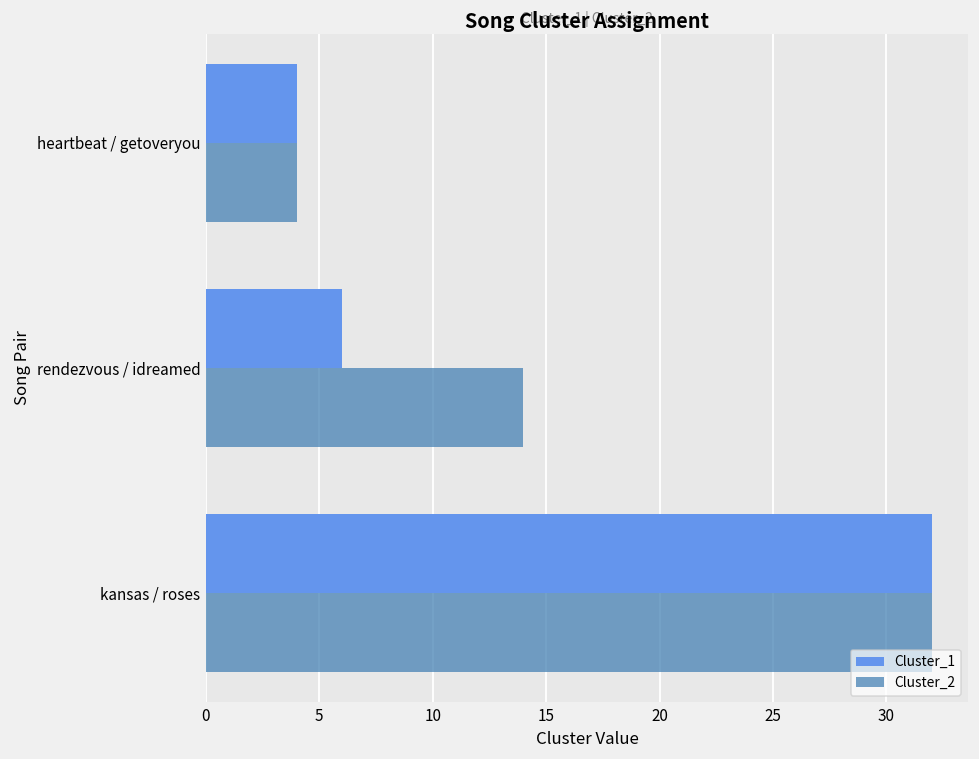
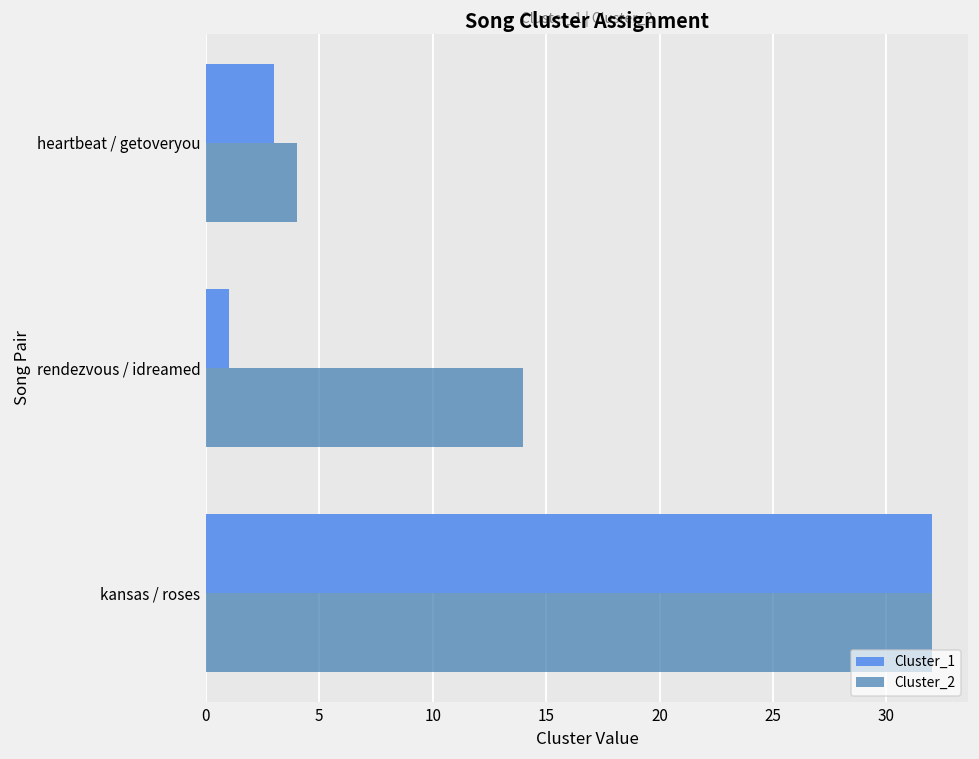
  {
    "Cluster_1": {
-     "heartbeat / getoveryou": 4,
-     "rendezvous / idreamed": 6,
+     "heartbeat / getoveryou": 3,
+     "rendezvous / idreamed": 1,
      "kansas / roses": 32
    },
    "Cluster_2": {
      "heartbeat / getoveryou": 4,
      "rendezvous / idreamed": 14,
      "kansas / roses": 32
    }
  }
